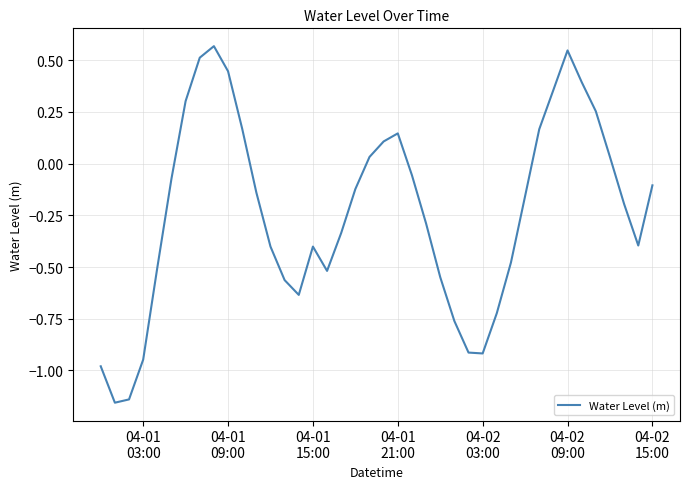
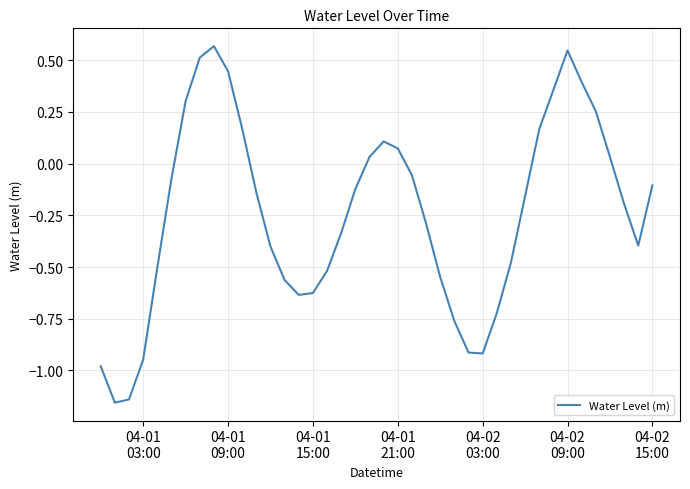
  {
    "04-01 03:00": -0.95,
    "04-01 09:00": 0.45,
-   "04-01 15:00": -0.40,
-   "04-01 21:00": 0.15,
+   "04-01 15:00": -0.63,
+   "04-01 21:00": 0.07,
    "04-02 03:00": -0.92,
    "04-02 09:00": 0.55,
    "04-02 15:00": -0.11
  }
